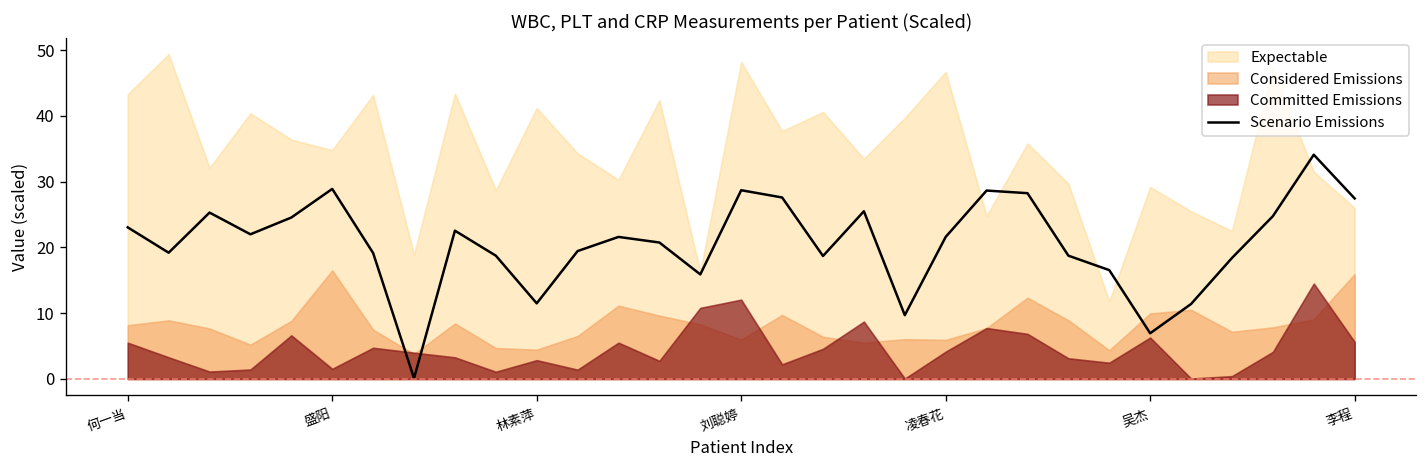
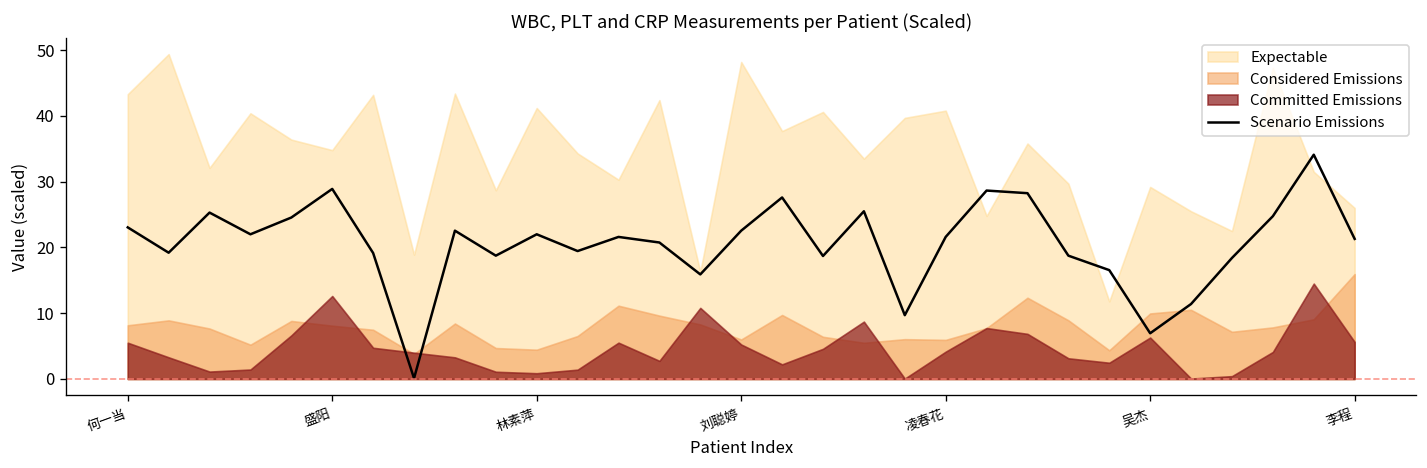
  {
    "Scenario Emissions": {
      "何一当": 23,
      "盛阳": 29,
-     "林素萍": 12,
-     "刘聪婷": 29,
+     "林素萍": 22,
+     "刘聪婷": 23,
      "凌春花": 22,
      "吴杰": 7,
-     "李程": 27
+     "李程": 21
    },
    "Expectable": {
      "何一当": 43,
      "盛阳": 35,
      "林素萍": 41,
      "刘聪婷": 48,
-     "凌春花": 47,
+     "凌春花": 41,
      "吴杰": 29,
      "李程": 26
    },
    "Considered Emissions": {
      "何一当": 8,
-     "盛阳": 17,
+     "盛阳": 8,
      "林素萍": 4,
      "刘聪婷": 6,
      "凌春花": 6,
      "吴杰": 10,
      "李程": 16
    },
    "Committed Emissions": {
      "何一当": 6,
-     "盛阳": 2,
-     "林素萍": 3,
-     "刘聪婷": 12,
+     "盛阳": 13,
+     "林素萍": 1,
+     "刘聪婷": 5,
      "凌春花": 4,
      "吴杰": 6,
      "李程": 6
    }
  }
